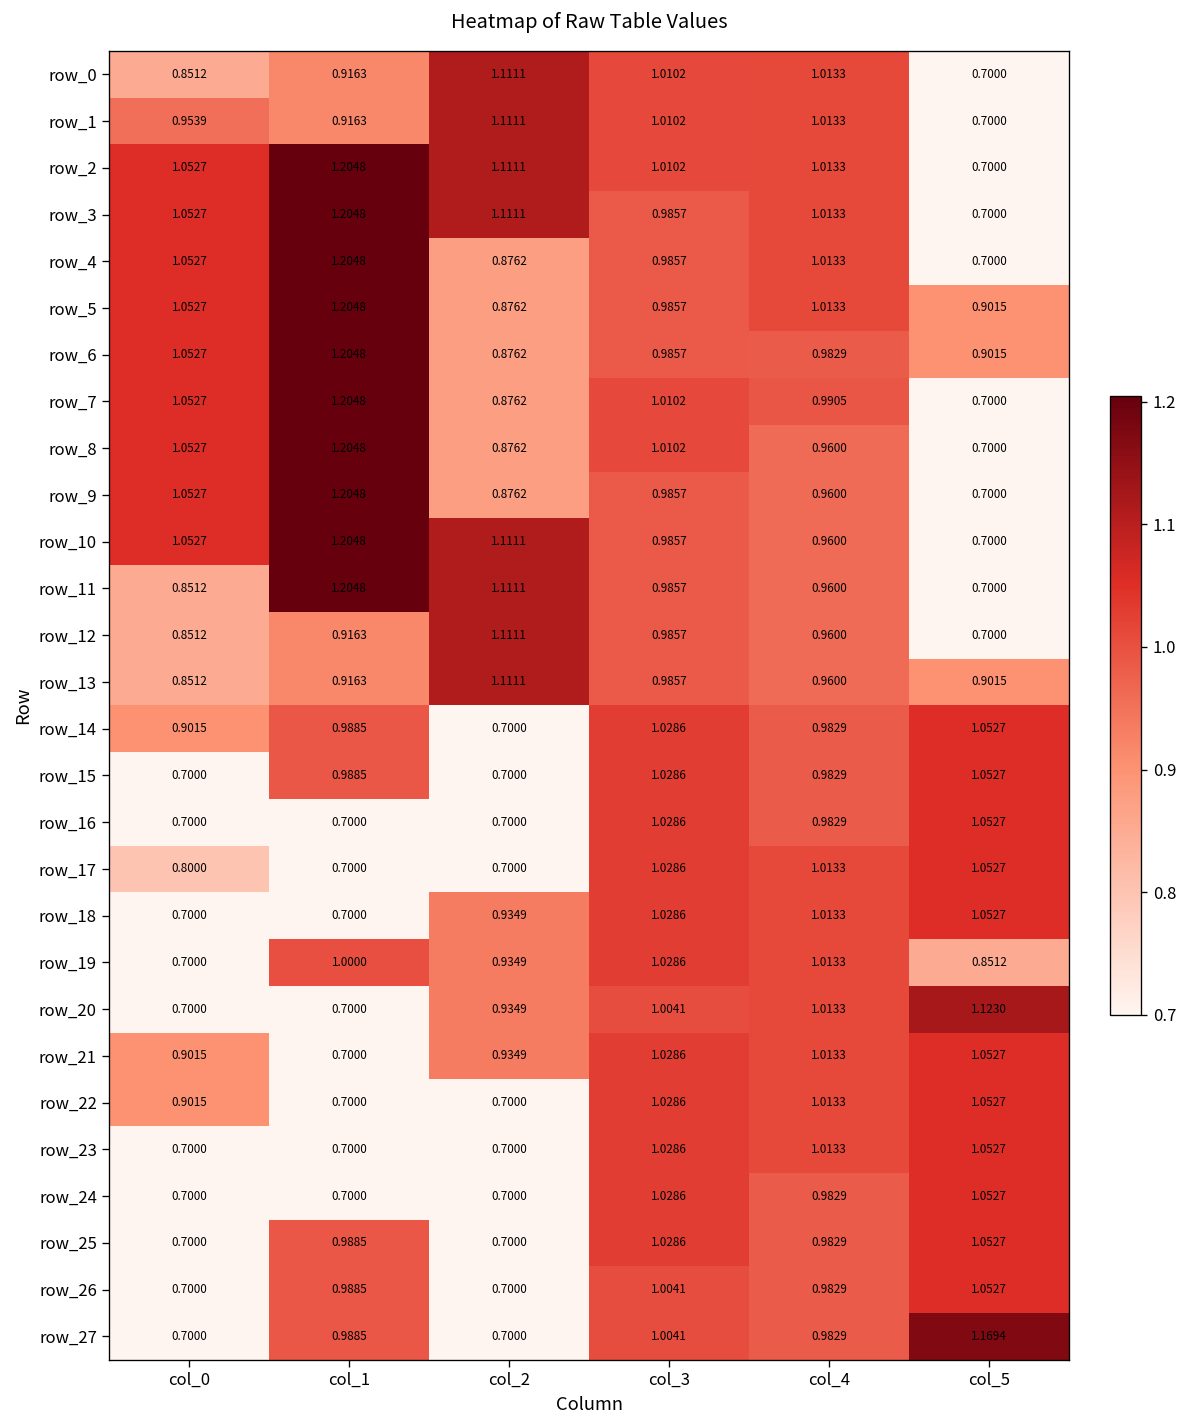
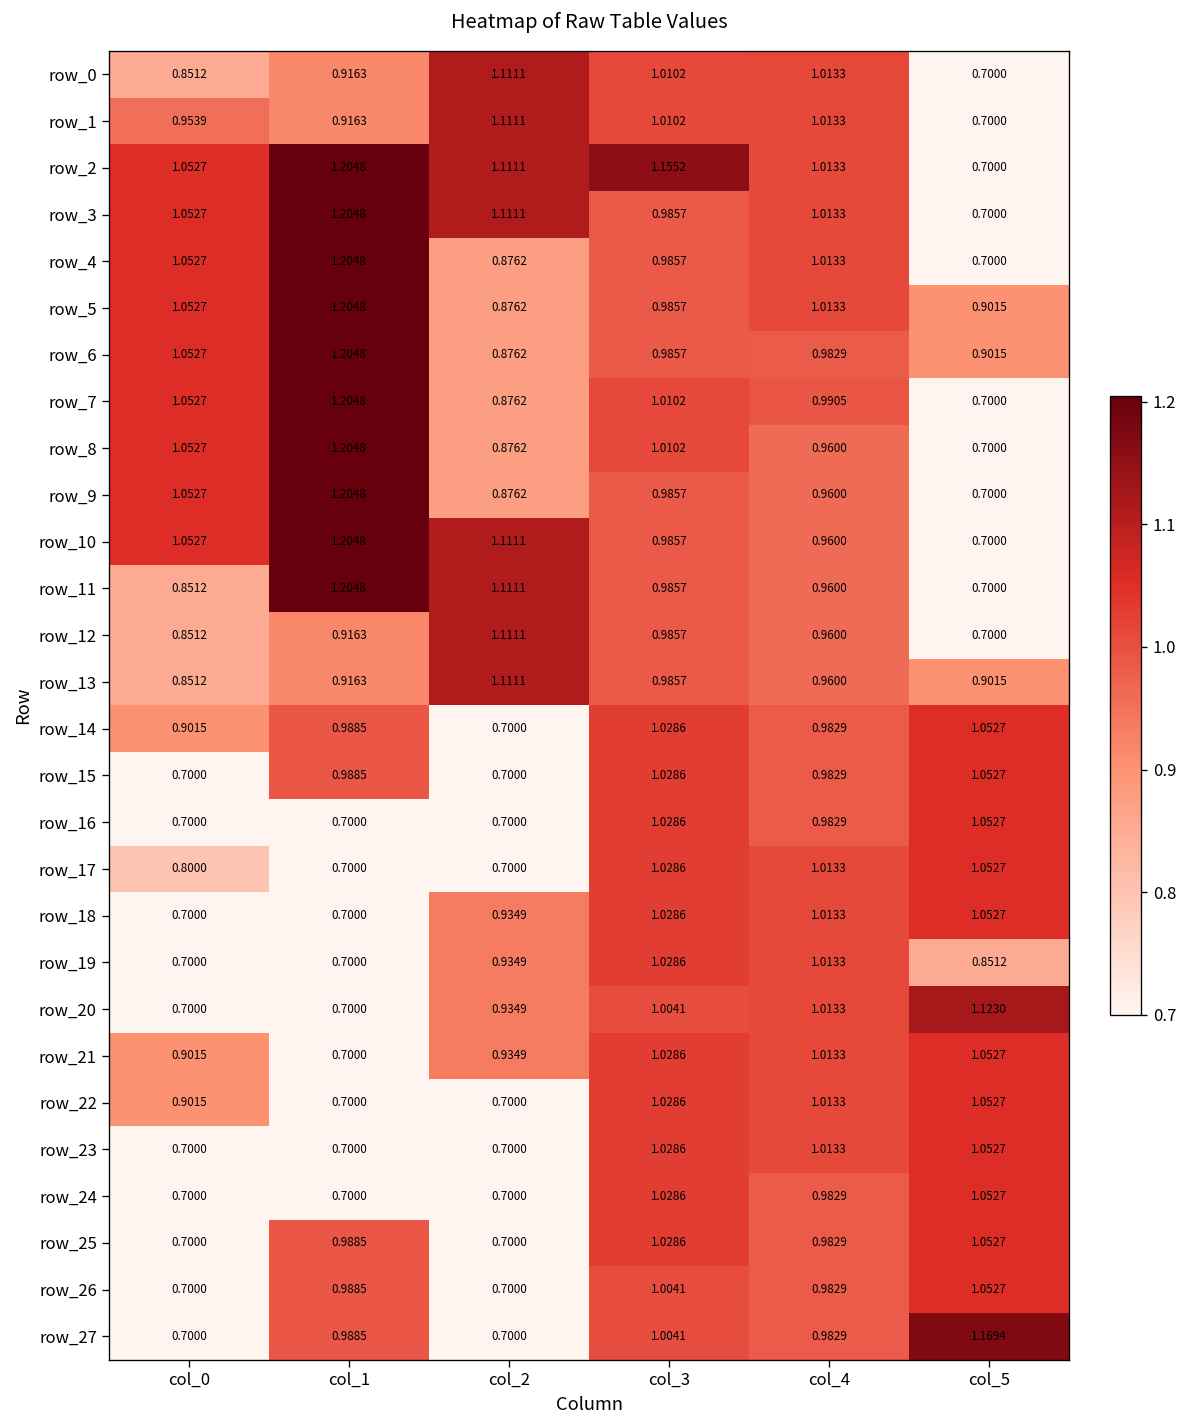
  {
    "row_0": {
      "col_0": 0.8512,
      "col_1": 0.9163,
      "col_2": 1.1111,
      "col_3": 1.0102,
      "col_4": 1.0133,
      "col_5": 0.7000
    },
    "row_1": {
      "col_0": 0.9539,
      "col_1": 0.9163,
      "col_2": 1.1111,
      "col_3": 1.0102,
      "col_4": 1.0133,
      "col_5": 0.7000
    },
    "row_2": {
      "col_0": 1.0527,
      "col_1": 1.2048,
      "col_2": 1.1111,
-     "col_3": 1.0102,
+     "col_3": 1.1552,
      "col_4": 1.0133,
      "col_5": 0.7000
    },
    "row_3": {
      "col_0": 1.0527,
      "col_1": 1.2048,
      "col_2": 1.1111,
      "col_3": 0.9857,
      "col_4": 1.0133,
      "col_5": 0.7000
    },
    "row_4": {
      "col_0": 1.0527,
      "col_1": 1.2048,
      "col_2": 0.8762,
      "col_3": 0.9857,
      "col_4": 1.0133,
      "col_5": 0.7000
    },
    "row_5": {
      "col_0": 1.0527,
      "col_1": 1.2048,
      "col_2": 0.8762,
      "col_3": 0.9857,
      "col_4": 1.0133,
      "col_5": 0.9015
    },
    "row_6": {
      "col_0": 1.0527,
      "col_1": 1.2048,
      "col_2": 0.8762,
      "col_3": 0.9857,
      "col_4": 0.9829,
      "col_5": 0.9015
    },
    "row_7": {
      "col_0": 1.0527,
      "col_1": 1.2048,
      "col_2": 0.8762,
      "col_3": 1.0102,
      "col_4": 0.9905,
      "col_5": 0.7000
    },
    "row_8": {
      "col_0": 1.0527,
      "col_1": 1.2048,
      "col_2": 0.8762,
      "col_3": 1.0102,
      "col_4": 0.9600,
      "col_5": 0.7000
    },
    "row_9": {
      "col_0": 1.0527,
      "col_1": 1.2048,
      "col_2": 0.8762,
      "col_3": 0.9857,
      "col_4": 0.9600,
      "col_5": 0.7000
    },
    "row_10": {
      "col_0": 1.0527,
      "col_1": 1.2048,
      "col_2": 1.1111,
      "col_3": 0.9857,
      "col_4": 0.9600,
      "col_5": 0.7000
    },
    "row_11": {
      "col_0": 0.8512,
      "col_1": 1.2048,
      "col_2": 1.1111,
      "col_3": 0.9857,
      "col_4": 0.9600,
      "col_5": 0.7000
    },
    "row_12": {
      "col_0": 0.8512,
      "col_1": 0.9163,
      "col_2": 1.1111,
      "col_3": 0.9857,
      "col_4": 0.9600,
      "col_5": 0.7000
    },
    "row_13": {
      "col_0": 0.8512,
      "col_1": 0.9163,
      "col_2": 1.1111,
      "col_3": 0.9857,
      "col_4": 0.9600,
      "col_5": 0.9015
    },
    "row_14": {
      "col_0": 0.9015,
      "col_1": 0.9885,
      "col_2": 0.7000,
      "col_3": 1.0286,
      "col_4": 0.9829,
      "col_5": 1.0527
    },
    "row_15": {
      "col_0": 0.7000,
      "col_1": 0.9885,
      "col_2": 0.7000,
      "col_3": 1.0286,
      "col_4": 0.9829,
      "col_5": 1.0527
    },
    "row_16": {
      "col_0": 0.7000,
      "col_1": 0.7000,
      "col_2": 0.7000,
      "col_3": 1.0286,
      "col_4": 0.9829,
      "col_5": 1.0527
    },
    "row_17": {
      "col_0": 0.8000,
      "col_1": 0.7000,
      "col_2": 0.7000,
      "col_3": 1.0286,
      "col_4": 1.0133,
      "col_5": 1.0527
    },
    "row_18": {
      "col_0": 0.7000,
      "col_1": 0.7000,
      "col_2": 0.9349,
      "col_3": 1.0286,
      "col_4": 1.0133,
      "col_5": 1.0527
    },
    "row_19": {
      "col_0": 0.7000,
-     "col_1": 1.0000,
+     "col_1": 0.7000,
      "col_2": 0.9349,
      "col_3": 1.0286,
      "col_4": 1.0133,
      "col_5": 0.8512
    },
    "row_20": {
      "col_0": 0.7000,
      "col_1": 0.7000,
      "col_2": 0.9349,
      "col_3": 1.0041,
      "col_4": 1.0133,
      "col_5": 1.1230
    },
    "row_21": {
      "col_0": 0.9015,
      "col_1": 0.7000,
      "col_2": 0.9349,
      "col_3": 1.0286,
      "col_4": 1.0133,
      "col_5": 1.0527
    },
    "row_22": {
      "col_0": 0.9015,
      "col_1": 0.7000,
      "col_2": 0.7000,
      "col_3": 1.0286,
      "col_4": 1.0133,
      "col_5": 1.0527
    },
    "row_23": {
      "col_0": 0.7000,
      "col_1": 0.7000,
      "col_2": 0.7000,
      "col_3": 1.0286,
      "col_4": 1.0133,
      "col_5": 1.0527
    },
    "row_24": {
      "col_0": 0.7000,
      "col_1": 0.7000,
      "col_2": 0.7000,
      "col_3": 1.0286,
      "col_4": 0.9829,
      "col_5": 1.0527
    },
    "row_25": {
      "col_0": 0.7000,
      "col_1": 0.9885,
      "col_2": 0.7000,
      "col_3": 1.0286,
      "col_4": 0.9829,
      "col_5": 1.0527
    },
    "row_26": {
      "col_0": 0.7000,
      "col_1": 0.9885,
      "col_2": 0.7000,
      "col_3": 1.0041,
      "col_4": 0.9829,
      "col_5": 1.0527
    },
    "row_27": {
      "col_0": 0.7000,
      "col_1": 0.9885,
      "col_2": 0.7000,
      "col_3": 1.0041,
      "col_4": 0.9829,
      "col_5": 1.1694
    }
  }
